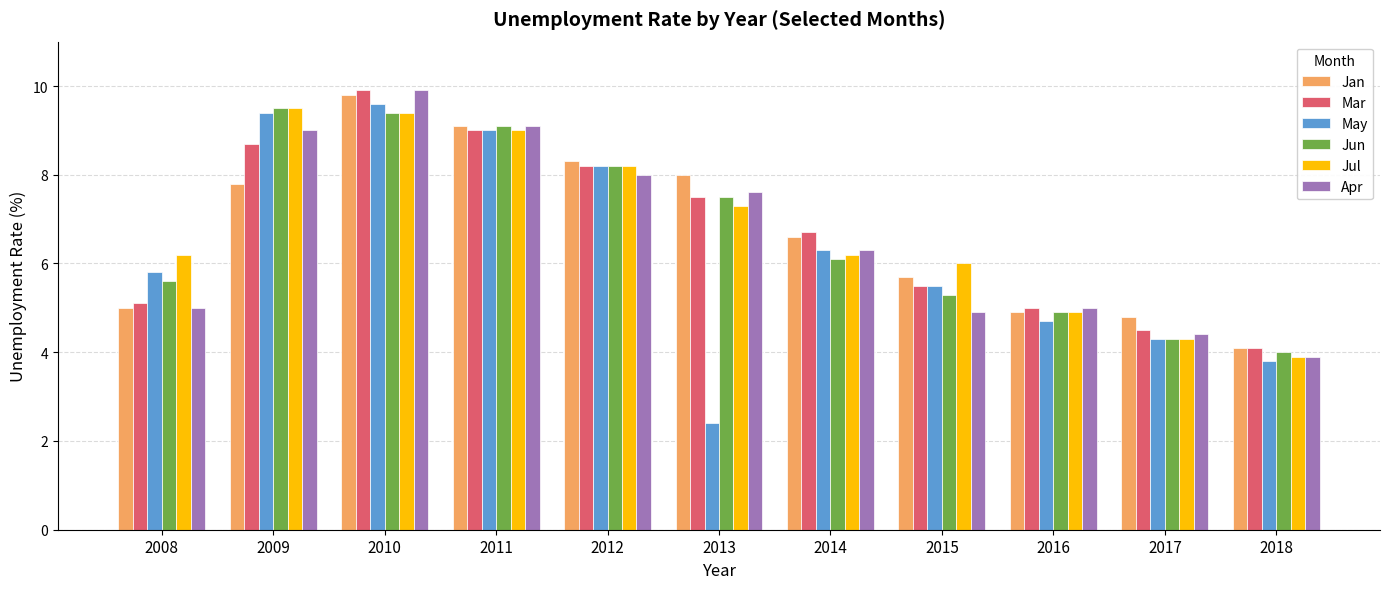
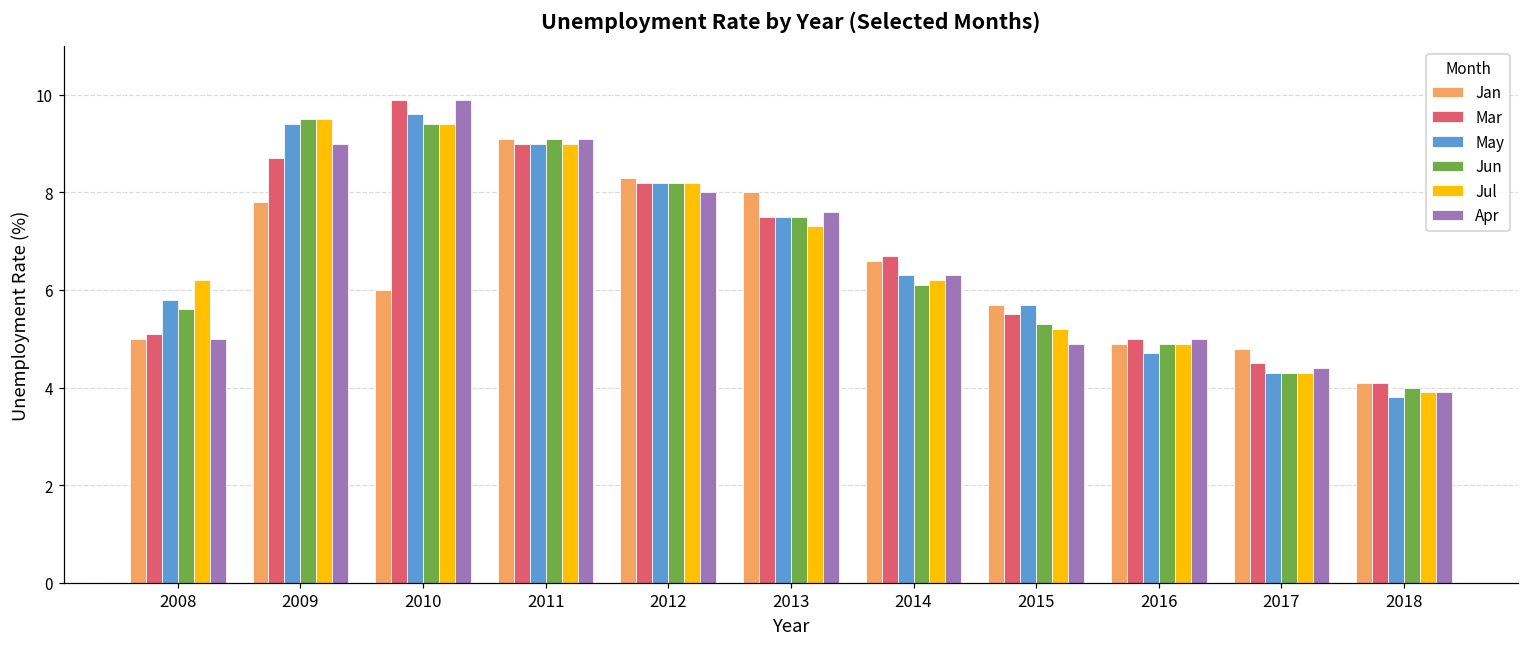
  {
    "Jan": {
      "2008": 5.0,
      "2009": 7.8,
-     "2010": 9.8,
+     "2010": 6.0,
      "2011": 9.1,
      "2012": 8.3,
      "2013": 8.0,
      "2014": 6.6,
      "2015": 5.7,
      "2016": 4.9,
      "2017": 4.8,
      "2018": 4.1
    },
    "Mar": {
      "2008": 5.1,
      "2009": 8.7,
      "2010": 9.9,
      "2011": 9.0,
      "2012": 8.2,
      "2013": 7.5,
      "2014": 6.7,
      "2015": 5.5,
      "2016": 5.0,
      "2017": 4.5,
      "2018": 4.1
    },
    "May": {
      "2008": 5.8,
      "2009": 9.4,
      "2010": 9.6,
      "2011": 9.0,
      "2012": 8.2,
-     "2013": 2.4,
+     "2013": 7.5,
      "2014": 6.3,
-     "2015": 5.5,
+     "2015": 5.7,
      "2016": 4.7,
      "2017": 4.3,
      "2018": 3.8
    },
    "Jun": {
      "2008": 5.6,
      "2009": 9.5,
      "2010": 9.4,
      "2011": 9.1,
      "2012": 8.2,
      "2013": 7.5,
      "2014": 6.1,
      "2015": 5.3,
      "2016": 4.9,
      "2017": 4.3,
      "2018": 4.0
    },
    "Jul": {
      "2008": 6.2,
      "2009": 9.5,
      "2010": 9.4,
      "2011": 9.0,
      "2012": 8.2,
      "2013": 7.3,
      "2014": 6.2,
-     "2015": 6.0,
+     "2015": 5.2,
      "2016": 4.9,
      "2017": 4.3,
      "2018": 3.9
    },
    "Apr": {
      "2008": 5.0,
      "2009": 9.0,
      "2010": 9.9,
      "2011": 9.1,
      "2012": 8.0,
      "2013": 7.6,
      "2014": 6.3,
      "2015": 4.9,
      "2016": 5.0,
      "2017": 4.4,
      "2018": 3.9
    }
  }
